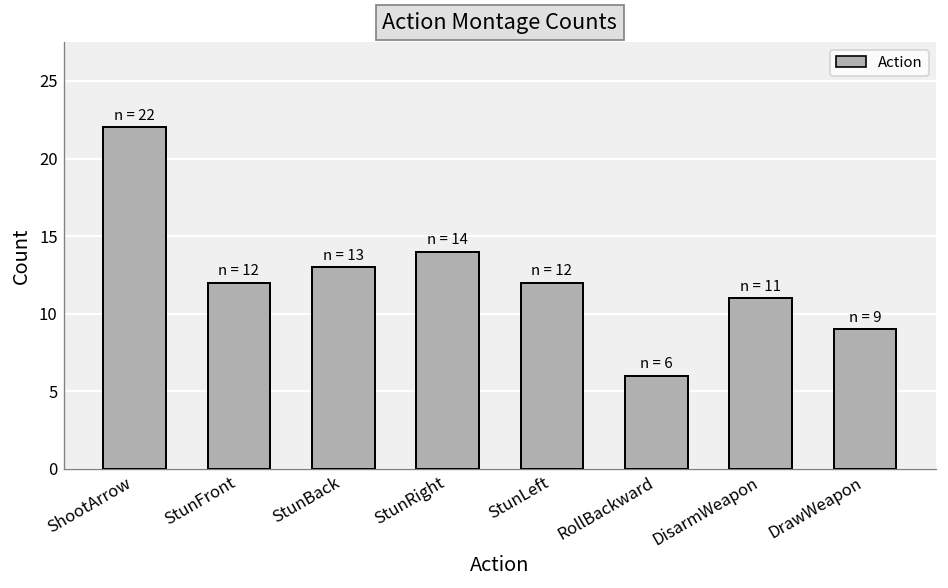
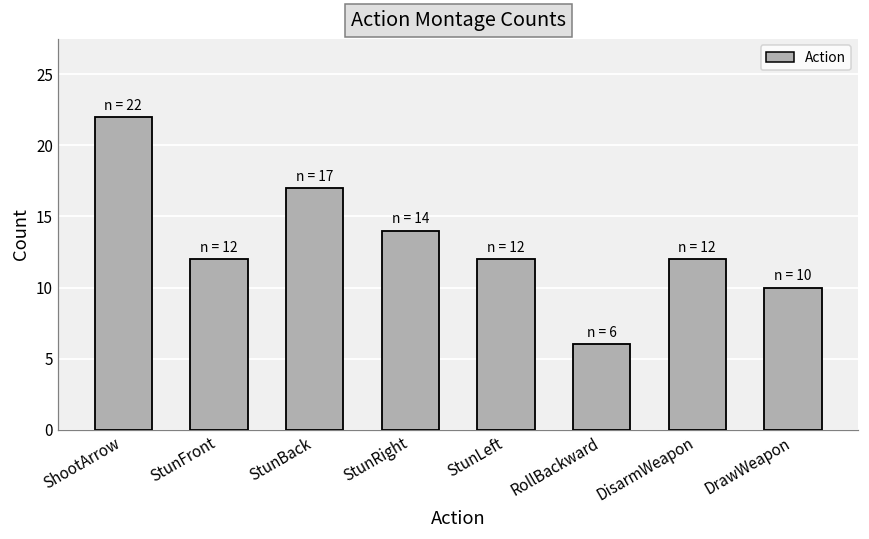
  {
    "ShootArrow": 22,
    "StunFront": 12,
-   "StunBack": 13,
+   "StunBack": 17,
    "StunRight": 14,
    "StunLeft": 12,
    "RollBackward": 6,
-   "DisarmWeapon": 11,
-   "DrawWeapon": 9
+   "DisarmWeapon": 12,
+   "DrawWeapon": 10
  }
